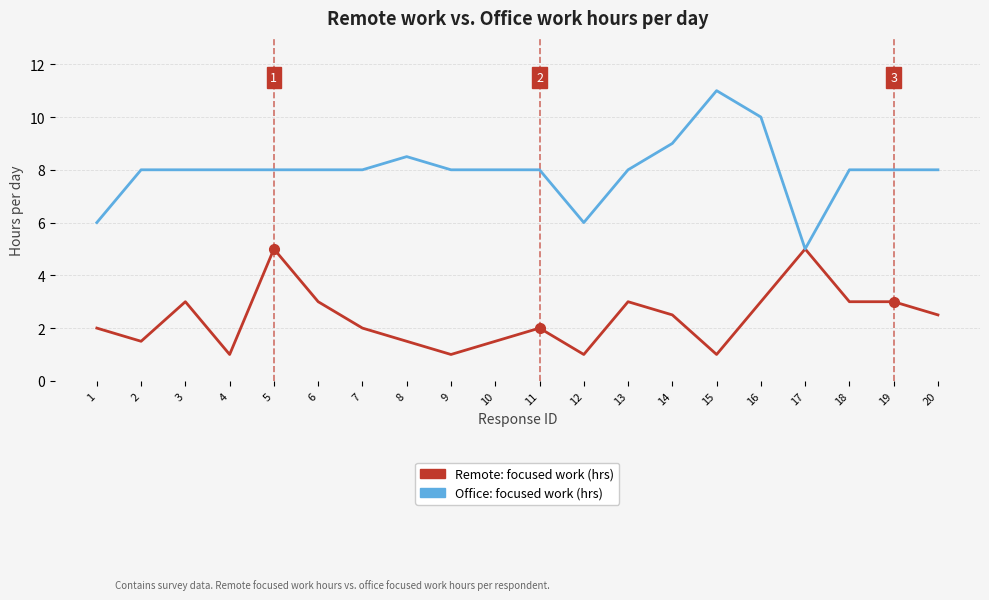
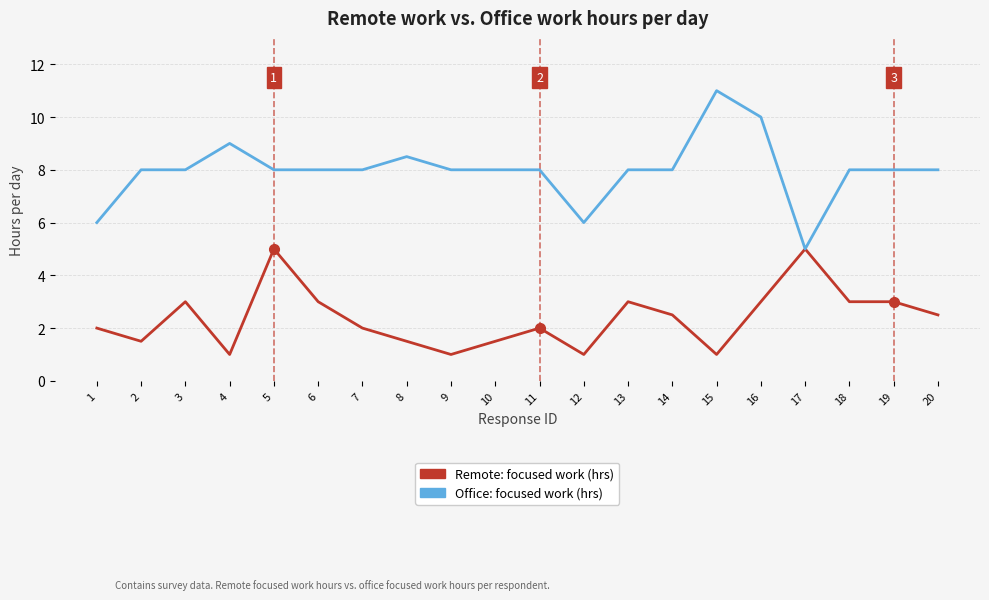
  {
    "Office: focused work (hrs)": {
      "1": 6,
      "2": 8,
      "3": 8,
-     "4": 8,
+     "4": 9,
      "5": 8,
      "6": 8,
      "7": 8,
      "8": 8.5,
      "9": 8,
      "10": 8,
      "11": 8,
      "12": 6,
      "13": 8,
-     "14": 9,
+     "14": 8,
      "15": 11,
      "16": 10,
      "18": 8,
      "19": 8,
      "20": 8
    }
  }
